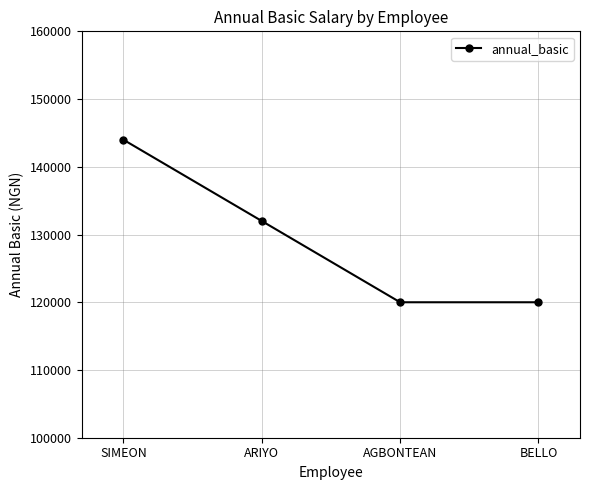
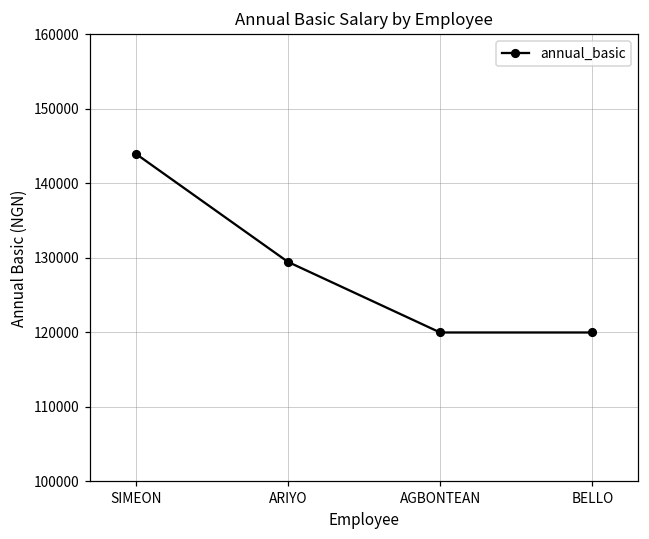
  {
    "SIMEON": 144000,
-   "ARIYO": 132000,
+   "ARIYO": 129000,
    "AGBONTEAN": 120000,
    "BELLO": 120000
  }
